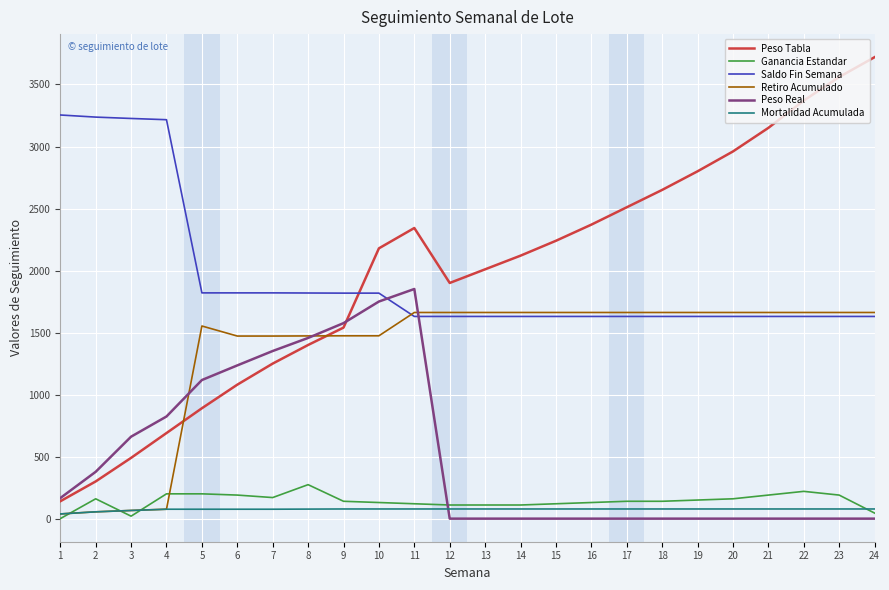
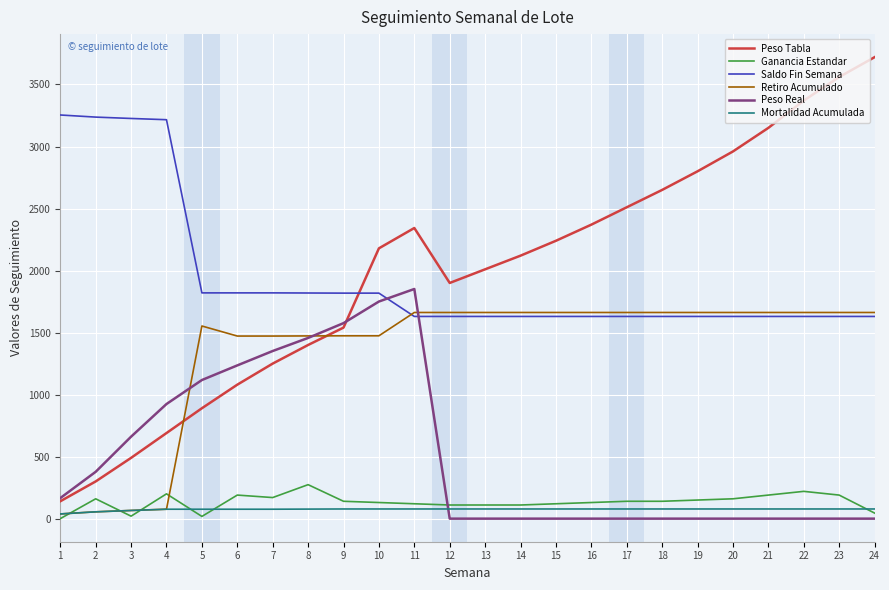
  {
    "Peso Tabla": {
      "1": 140,
      "2": 300,
      "3": 490,
      "4": 690,
      "5": 890,
      "6": 1080,
      "7": 1250,
      "8": 1400,
      "9": 1540,
      "10": 2180,
      "11": 2340,
      "12": 1900,
      "13": 2010,
      "14": 2120,
      "15": 2240,
      "16": 2370,
      "17": 2510,
      "18": 2650,
      "19": 2800,
      "20": 2960,
      "21": 3150,
      "24": 3720
    },
    "Ganancia Estandar": {
      "1": 0,
      "2": 160,
      "3": 20,
      "4": 200,
-     "5": 200,
+     "5": 20,
      "6": 190,
      "7": 170,
      "8": 270,
      "9": 140,
      "10": 130,
      "11": 120,
      "12": 110,
      "13": 110,
      "14": 110,
      "15": 120,
      "16": 130,
      "17": 140,
      "18": 140,
      "19": 150,
      "20": 160,
      "21": 190,
      "22": 220,
      "23": 190,
      "24": 50
    },
    "Saldo Fin Semana": {
      "1": 3250,
      "2": 3240,
      "3": 3230,
      "4": 3220,
      "5": 1820,
      "6": 1820,
      "7": 1820,
      "8": 1820,
      "9": 1820,
      "10": 1820,
      "11": 1630,
      "12": 1630,
      "13": 1630,
      "14": 1630,
      "15": 1630,
      "16": 1630,
      "17": 1630,
      "18": 1630,
      "19": 1630,
      "20": 1630,
      "21": 1630,
      "22": 1630,
      "23": 1630,
      "24": 1630
    },
    "Retiro Acumulado": {
      "5": 1550,
      "6": 1470,
      "7": 1470,
      "9": 1470,
      "10": 1470,
      "11": 1660,
      "12": 1660,
      "13": 1660,
      "14": 1660,
      "15": 1660,
      "16": 1660,
      "17": 1660,
      "18": 1660,
      "19": 1660,
      "20": 1660,
      "21": 1660,
      "22": 1660,
      "23": 1660,
      "24": 1660
    },
    "Peso Real": {
      "1": 170,
      "2": 380,
      "3": 660,
-     "4": 820,
+     "4": 920,
      "5": 1120,
      "6": 1240,
      "7": 1350,
      "9": 1580,
      "10": 1750,
      "11": 1850,
      "12": 0,
      "13": 0,
      "14": 0,
      "15": 0,
      "16": 0,
      "17": 0,
      "18": 0,
      "19": 0,
      "20": 0,
      "21": 0,
      "22": 0,
      "23": 0,
      "24": 0
    },
    "Mortalidad Acumulada": {
      "5": 80,
      "6": 80,
      "7": 80,
      "8": 80,
      "9": 80,
      "10": 80,
      "11": 80,
      "12": 80,
      "13": 80,
      "14": 80,
      "15": 80,
      "16": 80,
      "17": 80,
      "18": 80,
      "19": 80,
      "20": 80,
      "21": 80,
      "22": 80,
      "23": 80,
      "24": 80
    }
  }
